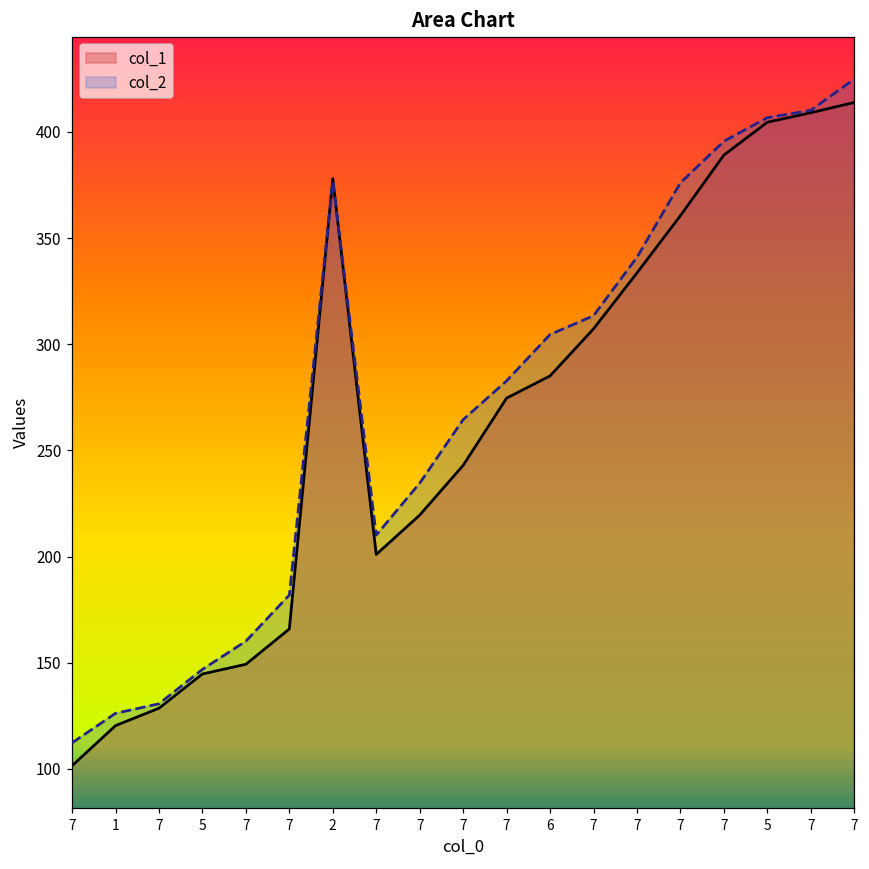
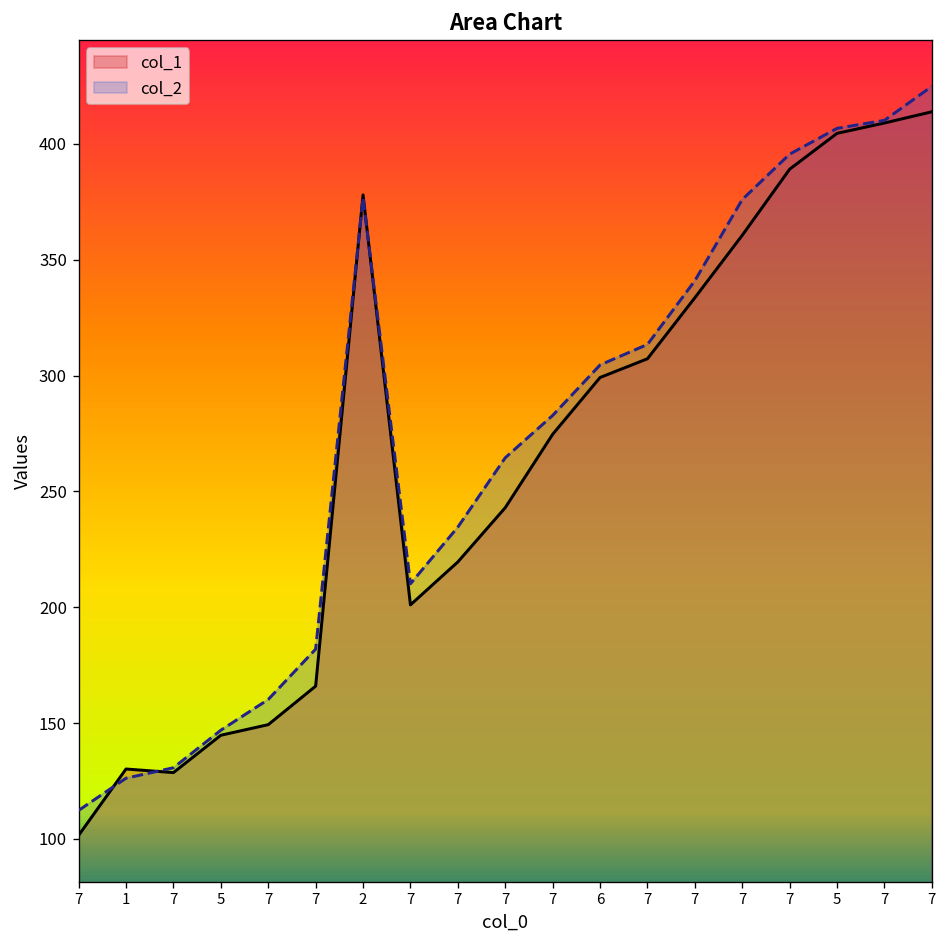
  {
    "col_1": {
-     "1": 120,
-     "6": 285
+     "1": 130,
+     "6": 299
    },
    "col_2": {
      "1": 126,
      "6": 305
    }
  }
